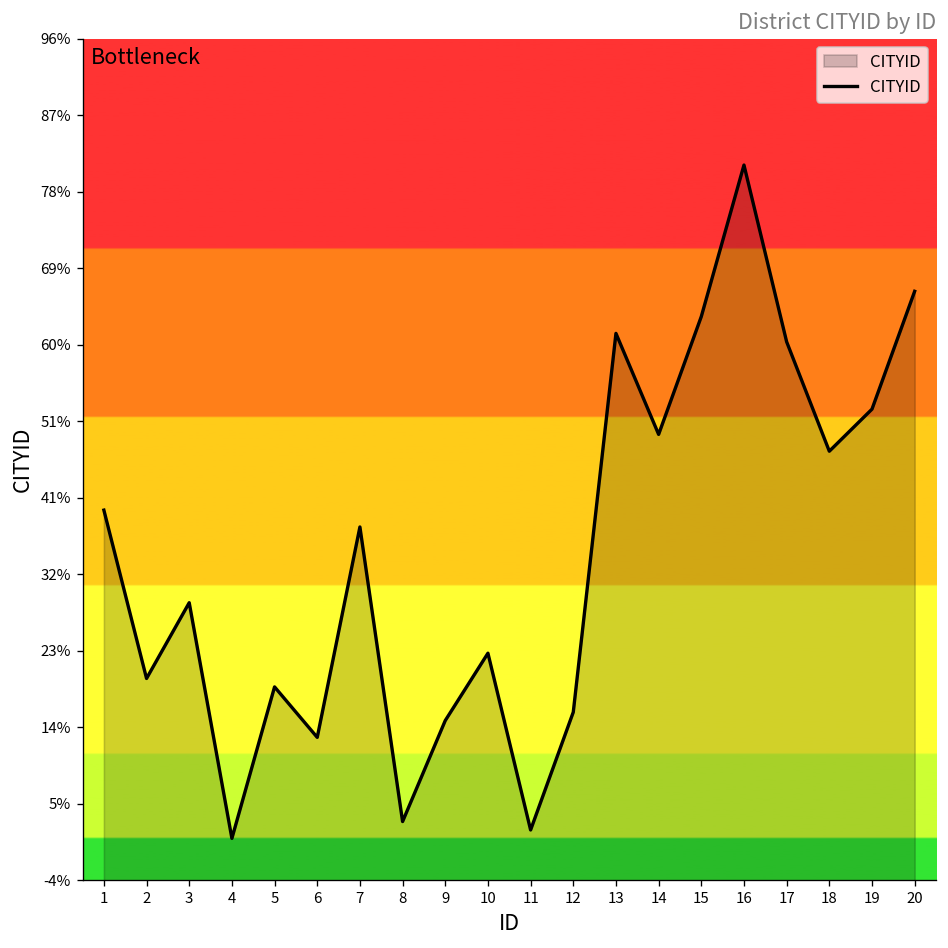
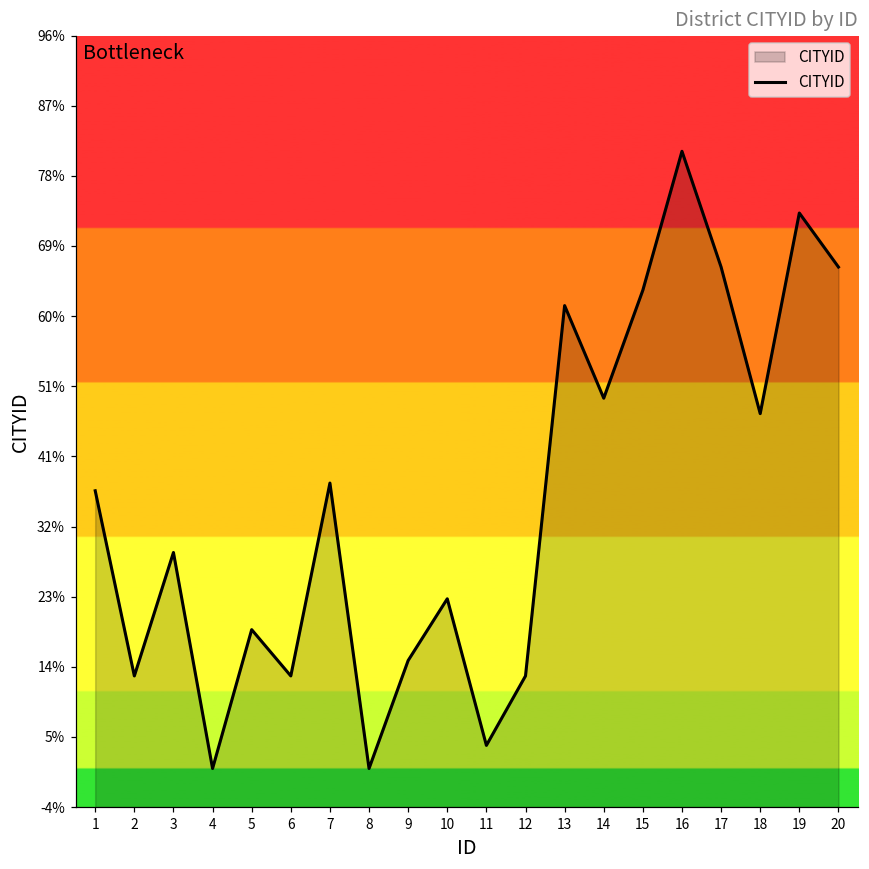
  {
-   "1": "40%",
-   "2": "20%",
+   "1": "37%",
+   "2": "13%",
    "3": "29%",
    "4": "1%",
    "5": "19%",
    "6": "13%",
    "7": "38%",
-   "8": "3%",
+   "8": "1%",
    "9": "15%",
    "10": "23%",
-   "11": "2%",
-   "12": "16%",
+   "11": "4%",
+   "12": "13%",
    "13": "61%",
    "14": "49%",
    "15": "63%",
    "16": "81%",
-   "17": "60%",
+   "17": "66%",
    "18": "47%",
-   "19": "52%",
+   "19": "73%",
    "20": "66%"
  }
